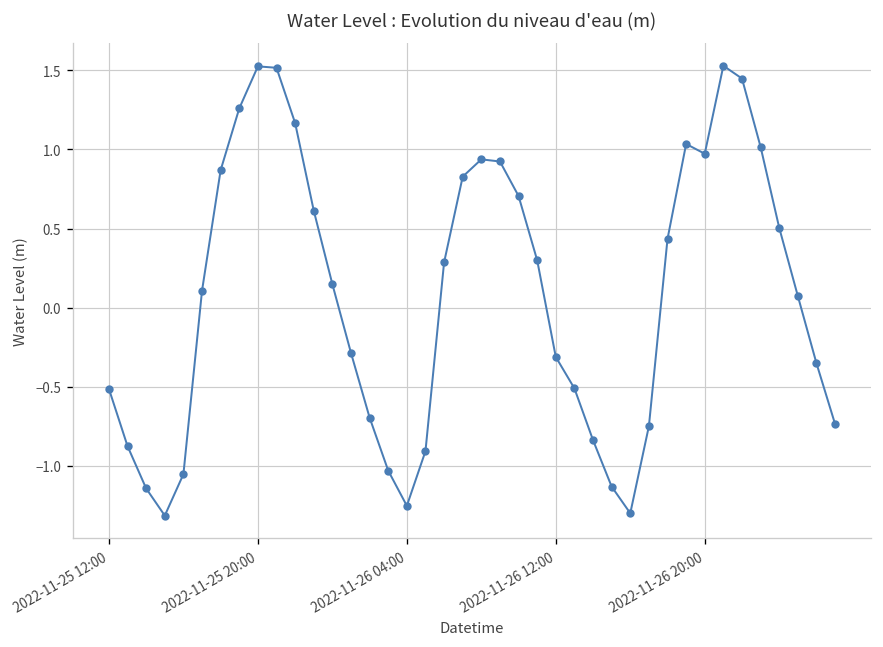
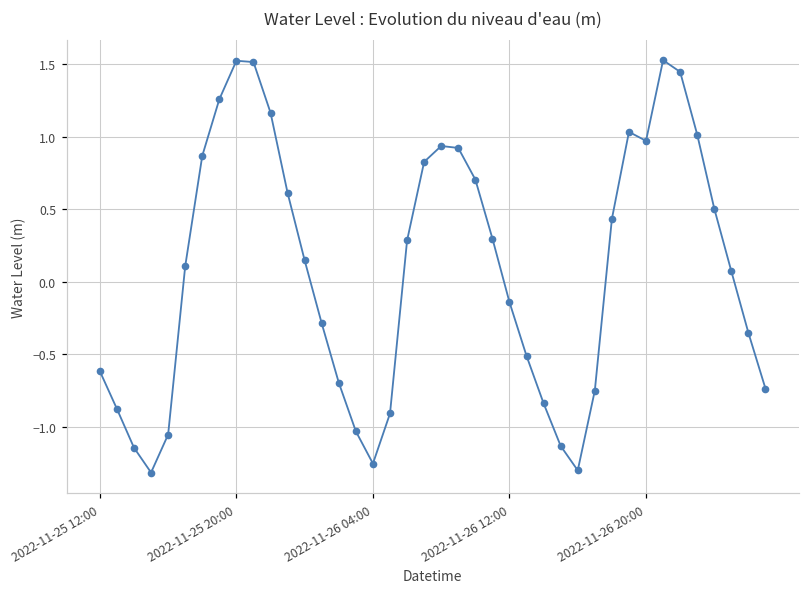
  {
-   "2022-11-25 12:00": -0.51,
+   "2022-11-25 12:00": -0.62,
    "2022-11-25 20:00": 1.53,
    "2022-11-26 04:00": -1.25,
-   "2022-11-26 12:00": -0.31,
+   "2022-11-26 12:00": -0.14,
    "2022-11-26 20:00": 0.97
  }
